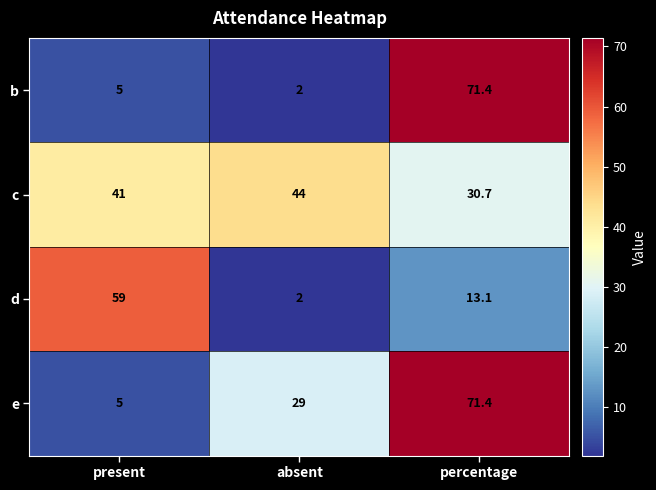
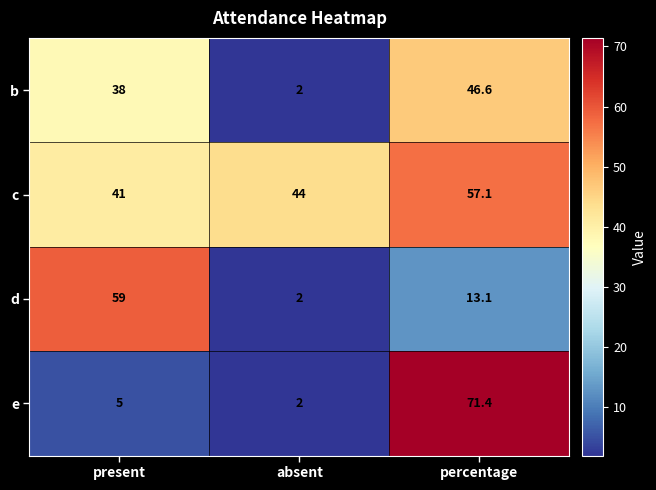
  {
    "b": {
-     "present": 5,
+     "present": 38,
      "absent": 2,
-     "percentage": 71.4
+     "percentage": 46.6
    },
    "c": {
      "present": 41,
      "absent": 44,
-     "percentage": 30.7
+     "percentage": 57.1
    },
    "d": {
      "present": 59,
      "absent": 2,
      "percentage": 13.1
    },
    "e": {
      "present": 5,
-     "absent": 29,
+     "absent": 2,
      "percentage": 71.4
    }
  }
